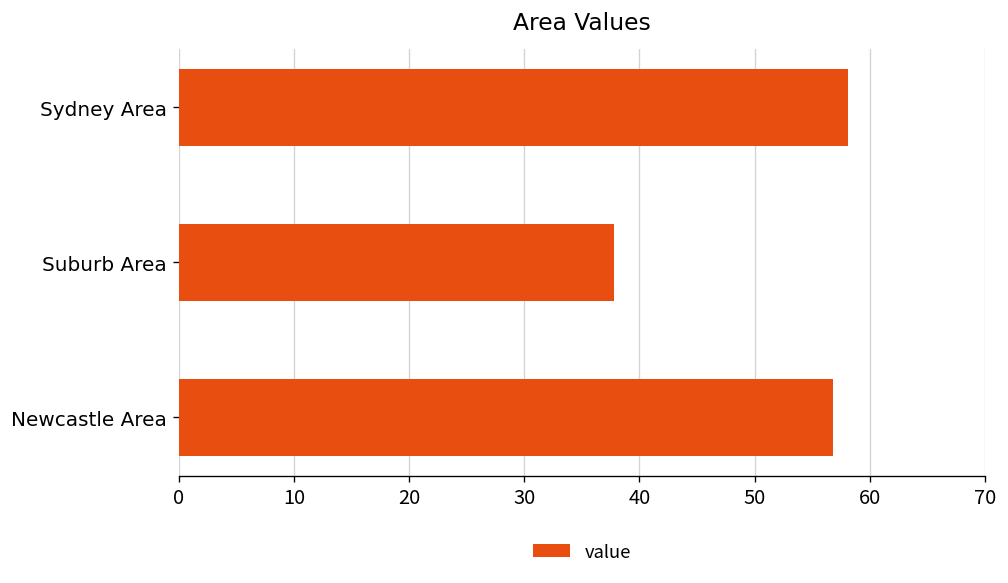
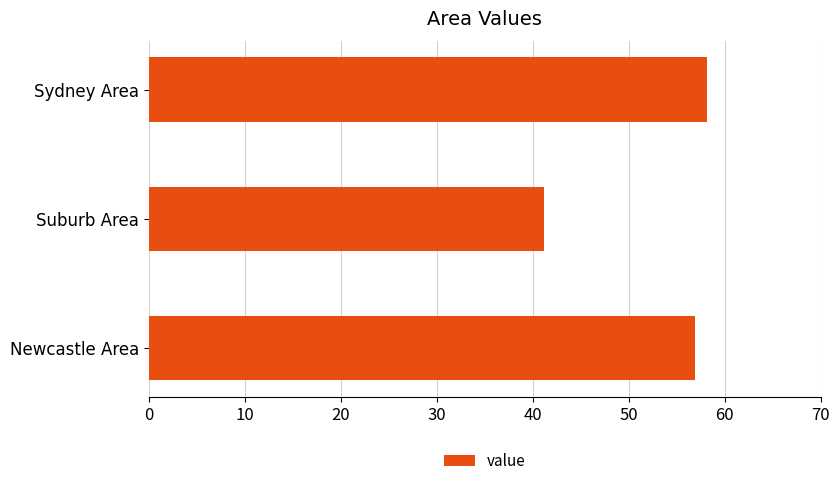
  {
    "Sydney Area": 58,
-   "Suburb Area": 38,
+   "Suburb Area": 41,
    "Newcastle Area": 57
  }
